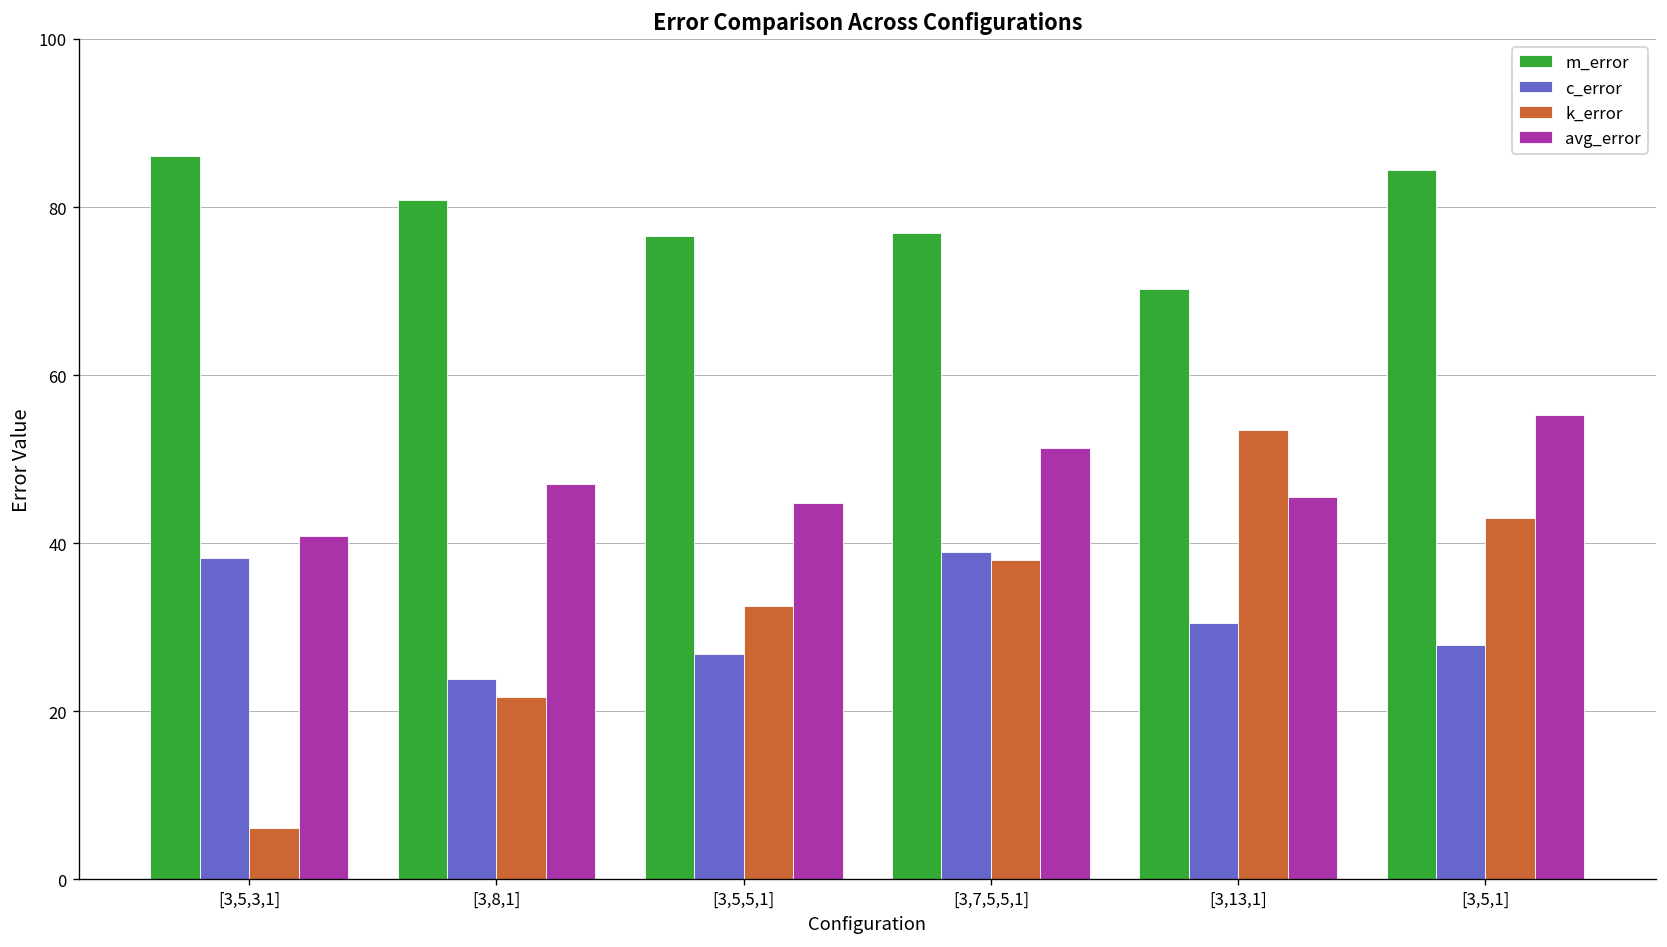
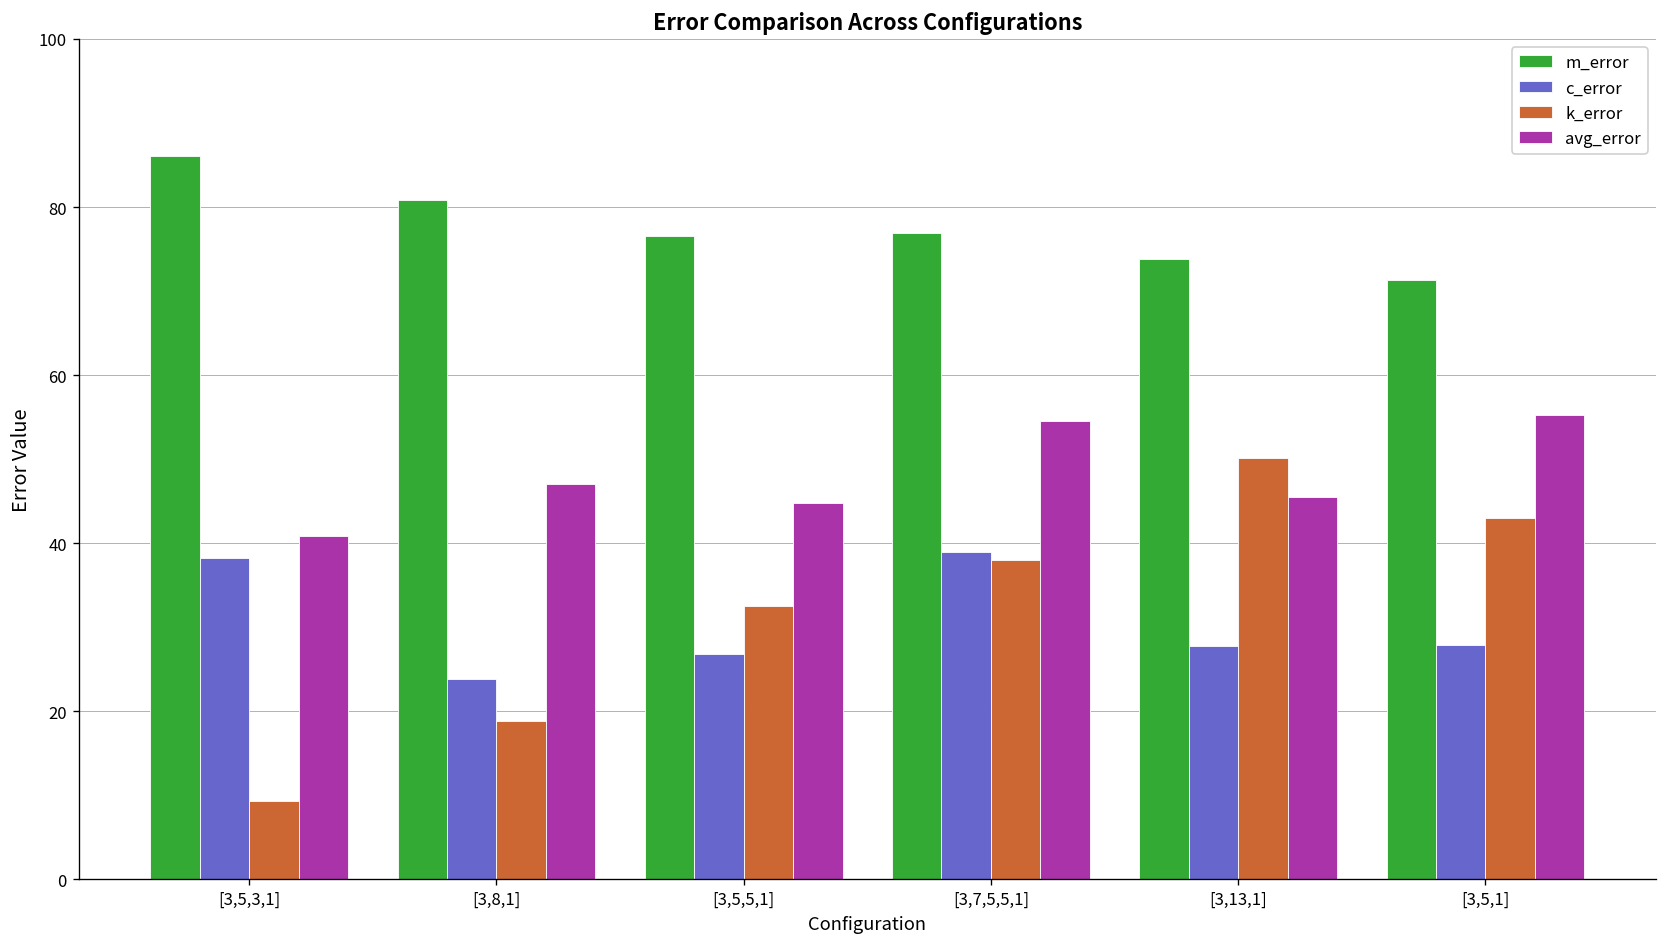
  {
    "m_error": {
      "[3,5,3,1]": 86,
      "[3,8,1]": 81,
      "[3,5,5,1]": 77,
      "[3,7,5,5,1]": 77,
-     "[3,13,1]": 70,
-     "[3,5,1]": 84
+     "[3,13,1]": 74,
+     "[3,5,1]": 71
    },
    "c_error": {
      "[3,5,3,1]": 38,
      "[3,8,1]": 24,
      "[3,5,5,1]": 27,
      "[3,7,5,5,1]": 39,
-     "[3,13,1]": 30,
+     "[3,13,1]": 28,
      "[3,5,1]": 28
    },
    "k_error": {
-     "[3,5,3,1]": 6,
-     "[3,8,1]": 22,
+     "[3,5,3,1]": 9,
+     "[3,8,1]": 19,
      "[3,5,5,1]": 32,
      "[3,7,5,5,1]": 38,
-     "[3,13,1]": 53,
+     "[3,13,1]": 50,
      "[3,5,1]": 43
    },
    "avg_error": {
      "[3,5,3,1]": 41,
      "[3,8,1]": 47,
      "[3,5,5,1]": 45,
-     "[3,7,5,5,1]": 51,
+     "[3,7,5,5,1]": 55,
      "[3,13,1]": 46,
      "[3,5,1]": 55
    }
  }
